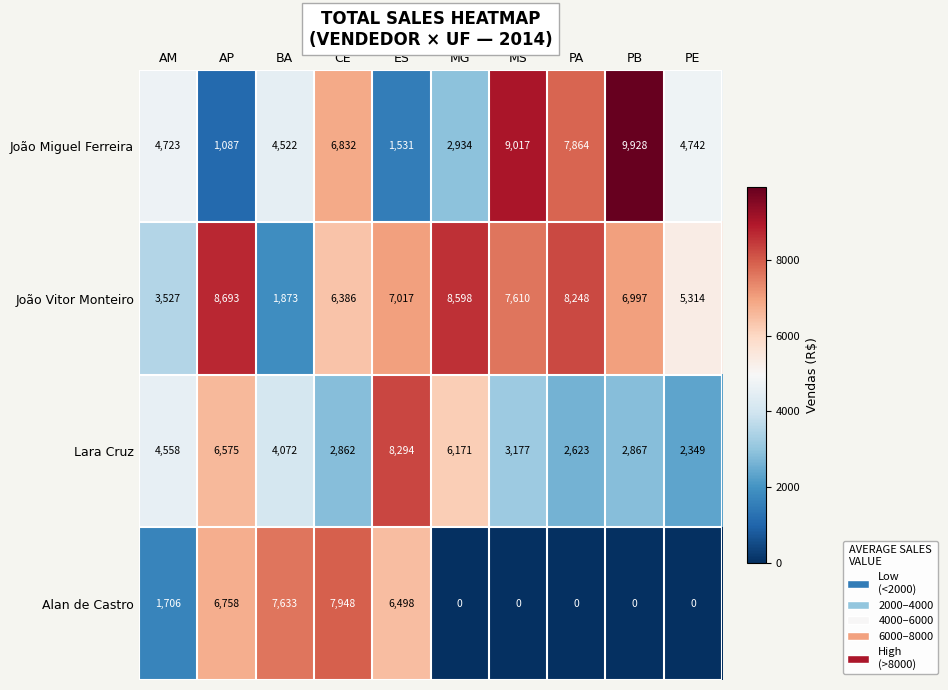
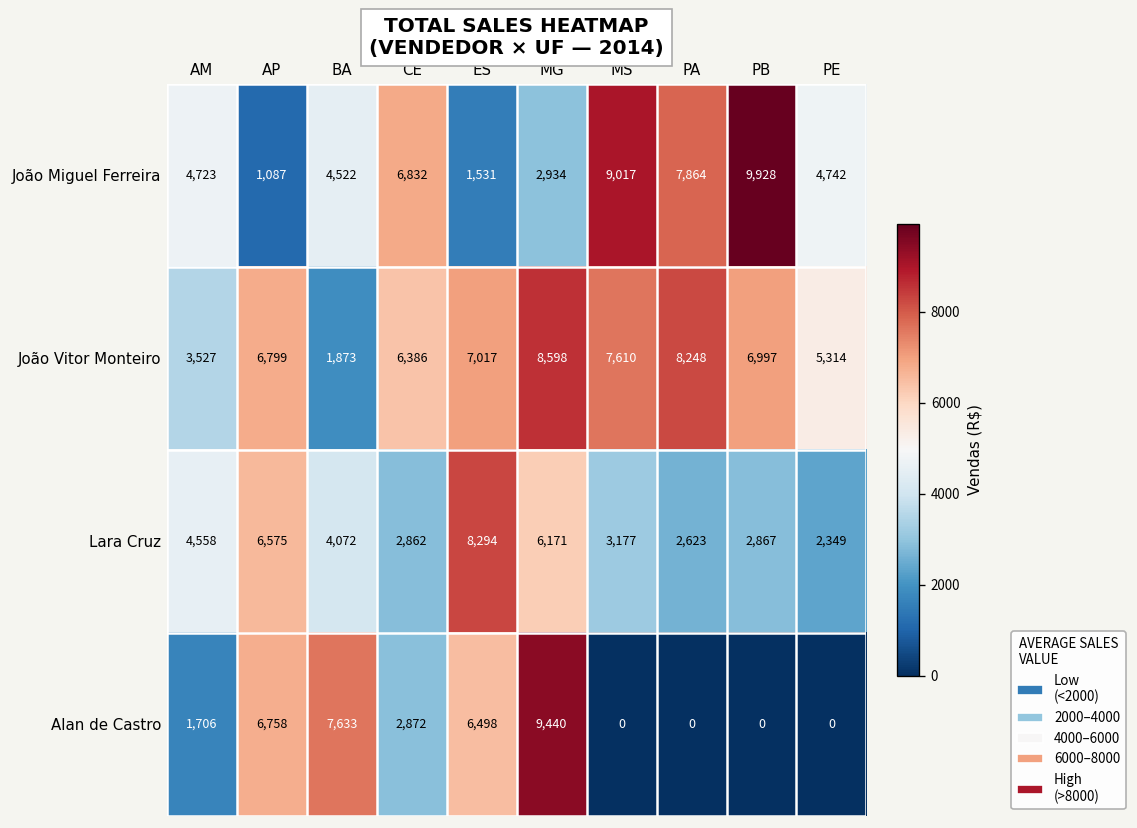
  {
    "João Miguel Ferreira": {
      "AM": "4,723",
      "AP": "1,087",
      "BA": "4,522",
      "CE": "6,832",
      "ES": "1,531",
      "MG": "2,934",
      "MS": "9,017",
      "PA": "7,864",
      "PB": "9,928",
      "PE": "4,742"
    },
    "João Vitor Monteiro": {
      "AM": "3,527",
-     "AP": "8,693",
+     "AP": "6,799",
      "BA": "1,873",
      "CE": "6,386",
      "ES": "7,017",
      "MG": "8,598",
      "MS": "7,610",
      "PA": "8,248",
      "PB": "6,997",
      "PE": "5,314"
    },
    "Lara Cruz": {
      "AM": "4,558",
      "AP": "6,575",
      "BA": "4,072",
      "CE": "2,862",
      "ES": "8,294",
      "MG": "6,171",
      "MS": "3,177",
      "PA": "2,623",
      "PB": "2,867",
      "PE": "2,349"
    },
    "Alan de Castro": {
      "AM": "1,706",
      "AP": "6,758",
      "BA": "7,633",
-     "CE": "7,948",
+     "CE": "2,872",
      "ES": "6,498",
-     "MG": "0",
+     "MG": "9,440",
      "MS": "0",
      "PA": "0",
      "PB": "0",
      "PE": "0"
    }
  }
